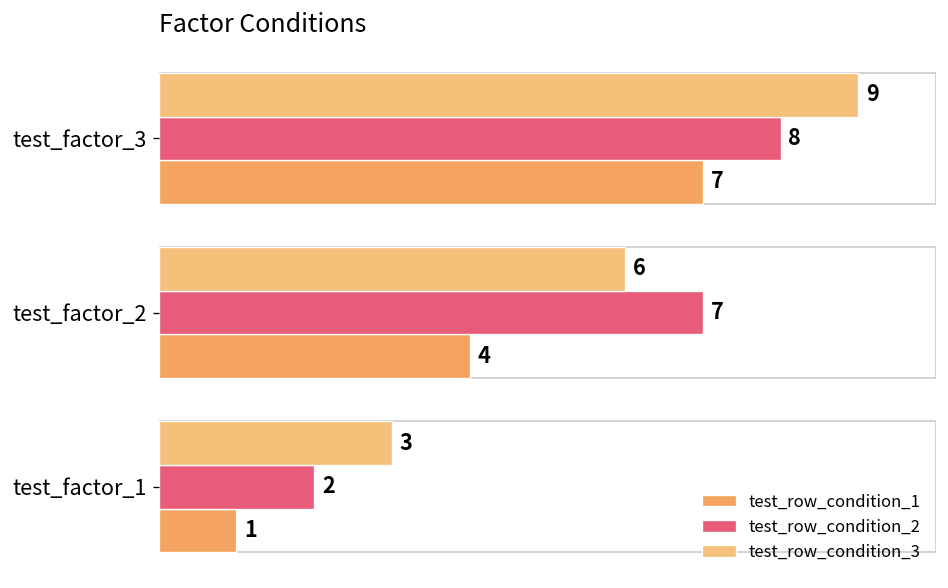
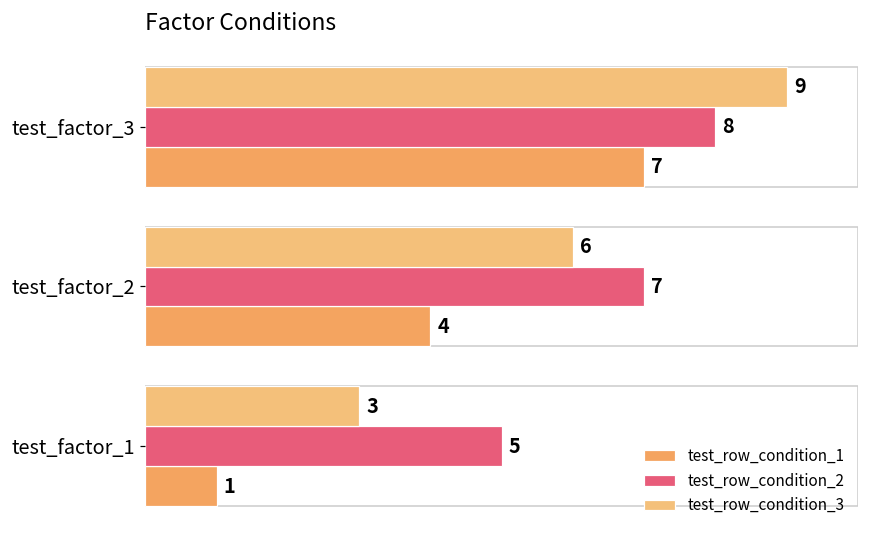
  {
    "test_row_condition_2": {
      "test_factor_3": 8,
      "test_factor_2": 7,
-     "test_factor_1": 2
+     "test_factor_1": 5
    }
  }
